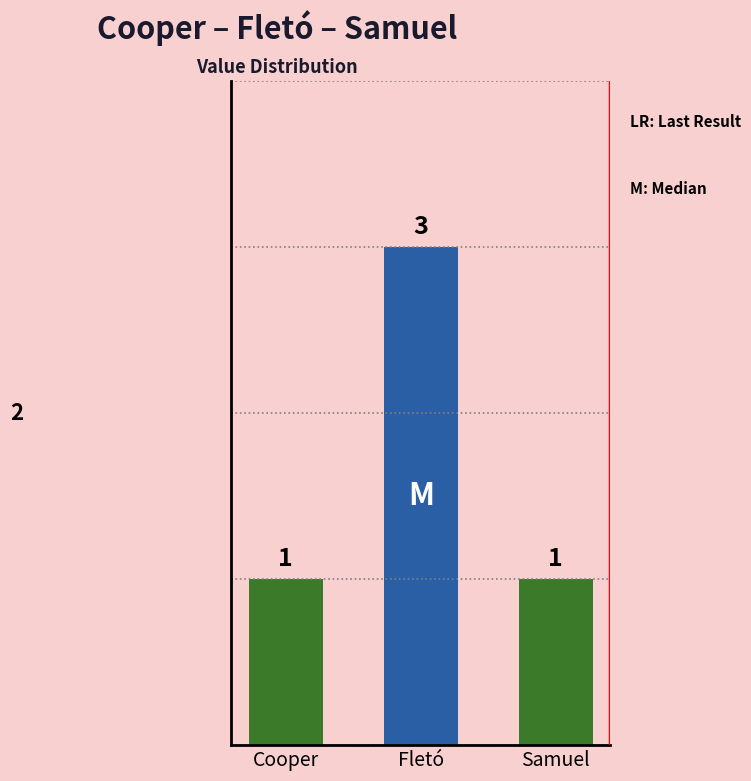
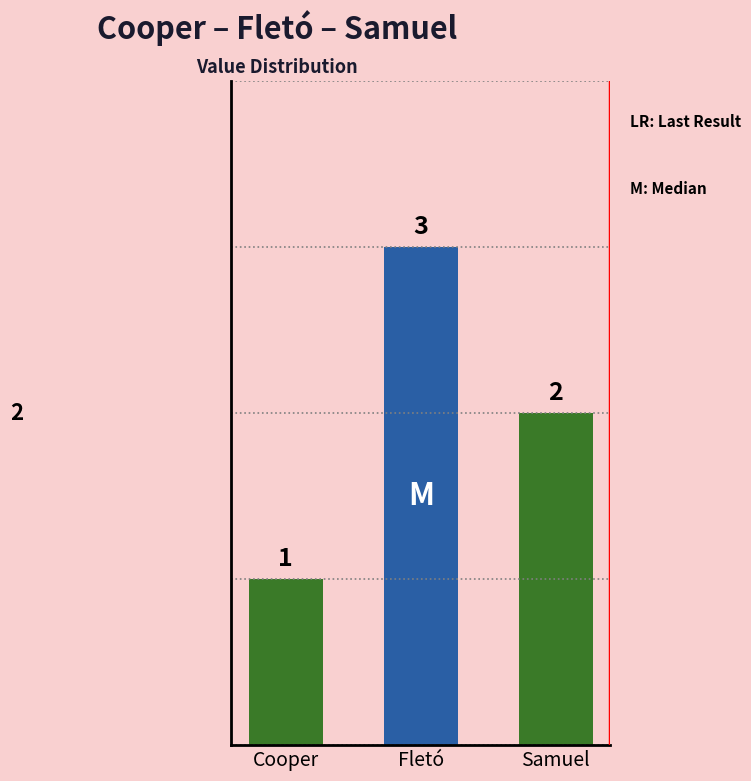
  {
    "Cooper": 1,
    "Fletó": 3,
-   "Samuel": 1
+   "Samuel": 2
  }
